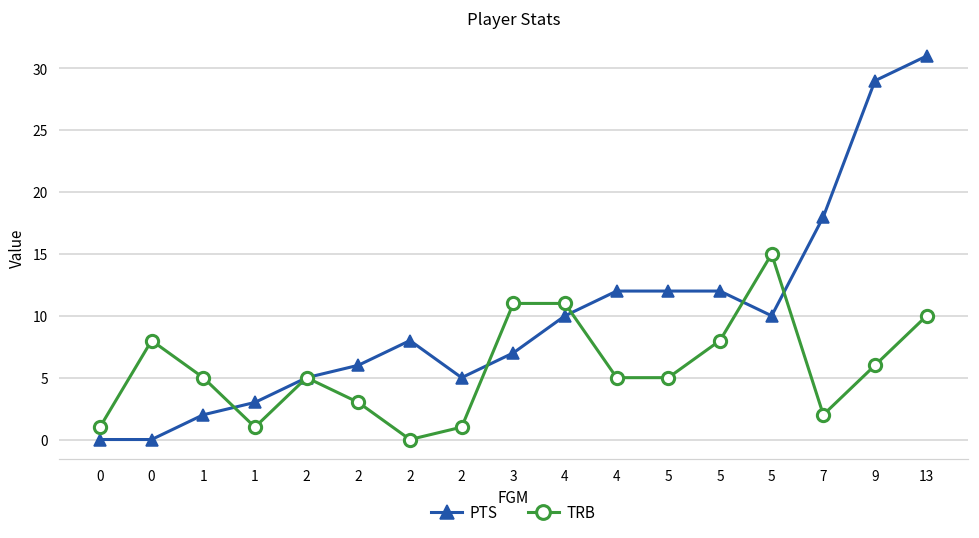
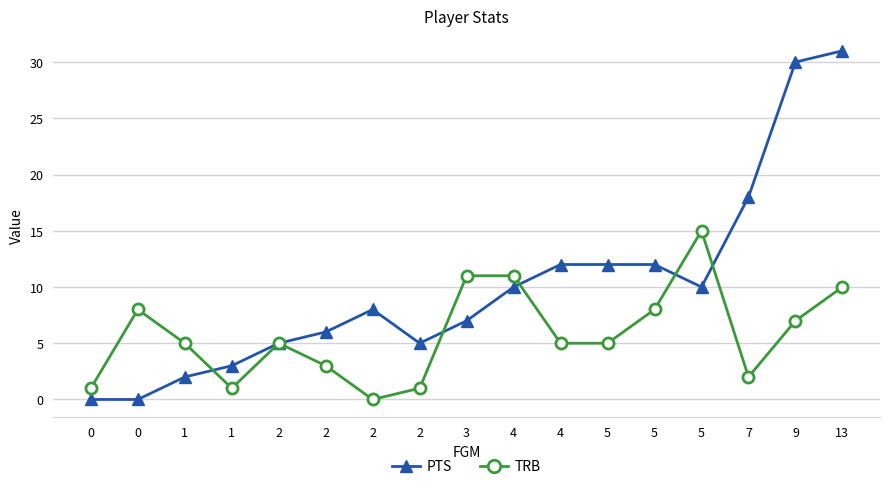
  {
    "PTS": {
      "3": 7,
      "7": 18,
-     "9": 29,
+     "9": 30,
      "13": 31
    },
    "TRB": {
      "3": 11,
      "7": 2,
-     "9": 6,
+     "9": 7,
      "13": 10
    }
  }
